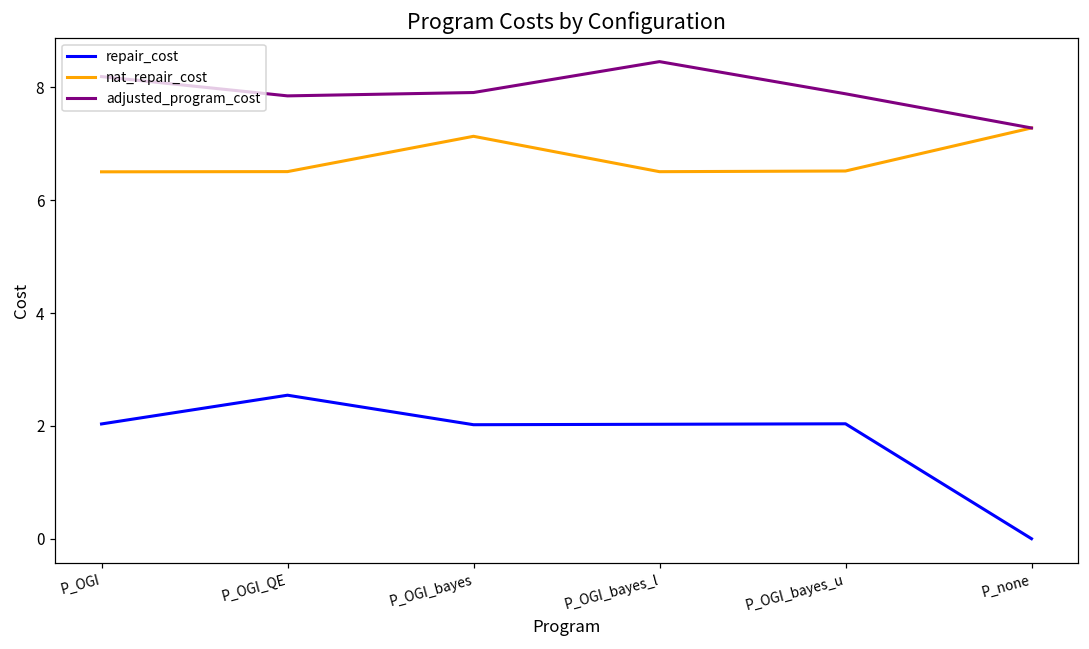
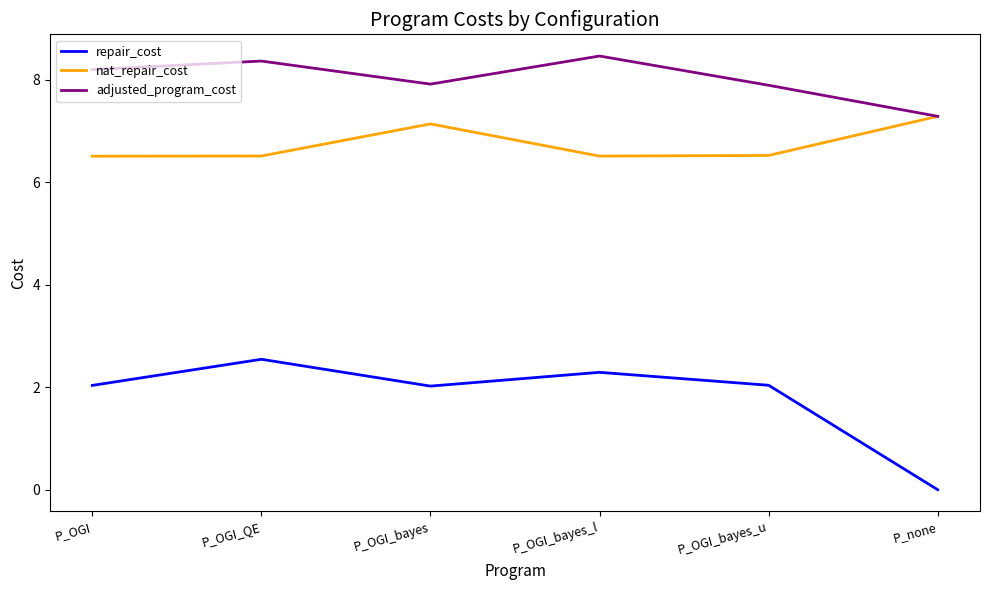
  {
    "repair_cost": {
      "P_OGI": 2.0,
      "P_OGI_QE": 2.5,
      "P_OGI_bayes": 2.0,
-     "P_OGI_bayes_l": 2.0,
+     "P_OGI_bayes_l": 2.3,
      "P_OGI_bayes_u": 2.0,
      "P_none": 0.0
    },
    "nat_repair_cost": {
      "P_OGI": 6.5,
      "P_OGI_QE": 6.5,
      "P_OGI_bayes": 7.1,
      "P_OGI_bayes_l": 6.5,
      "P_OGI_bayes_u": 6.5
    },
    "adjusted_program_cost": {
-     "P_OGI_QE": 7.9,
+     "P_OGI_QE": 8.4,
      "P_OGI_bayes": 7.9,
      "P_OGI_bayes_l": 8.5,
      "P_OGI_bayes_u": 7.9
    }
  }
